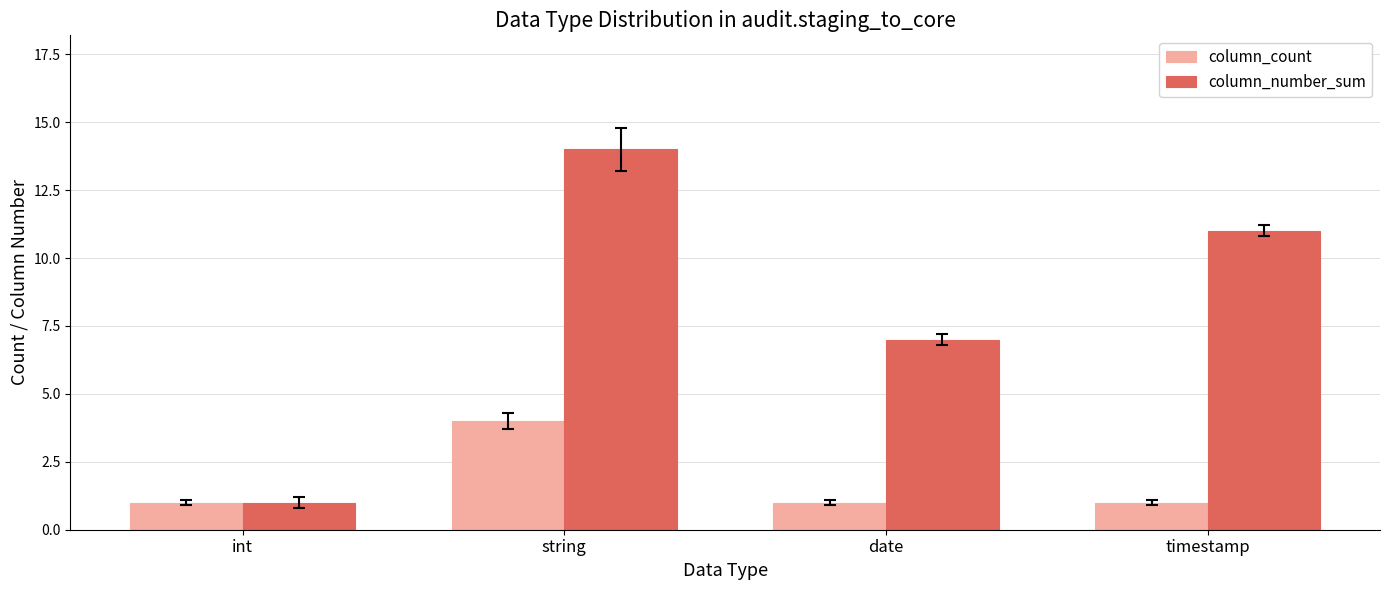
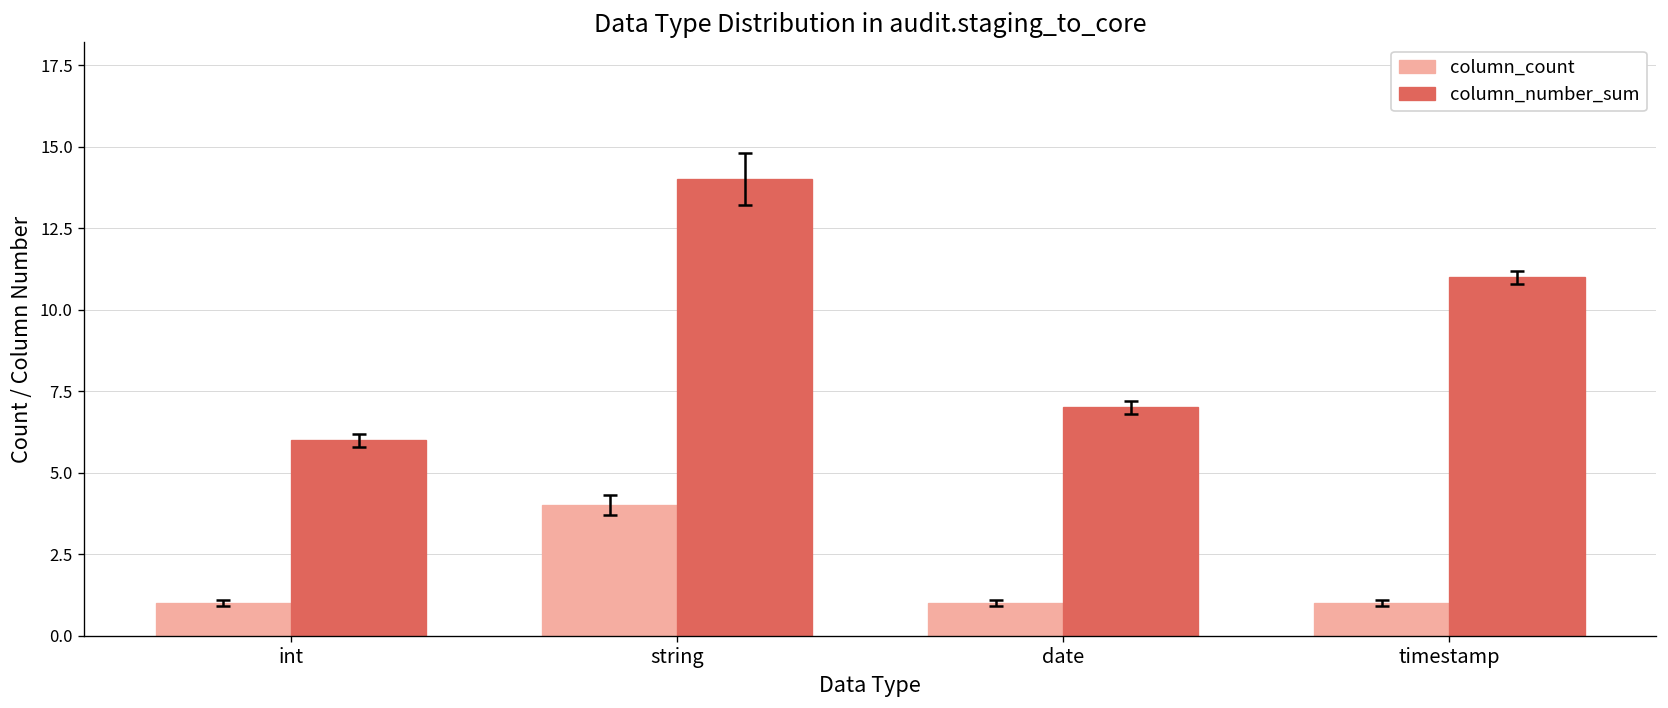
  {
    "column_count": {
      "int": 1,
      "string": 4,
      "date": 1,
      "timestamp": 1
    },
    "column_number_sum": {
-     "int": 1,
+     "int": 6,
      "string": 14,
      "date": 7,
      "timestamp": 11
    }
  }
